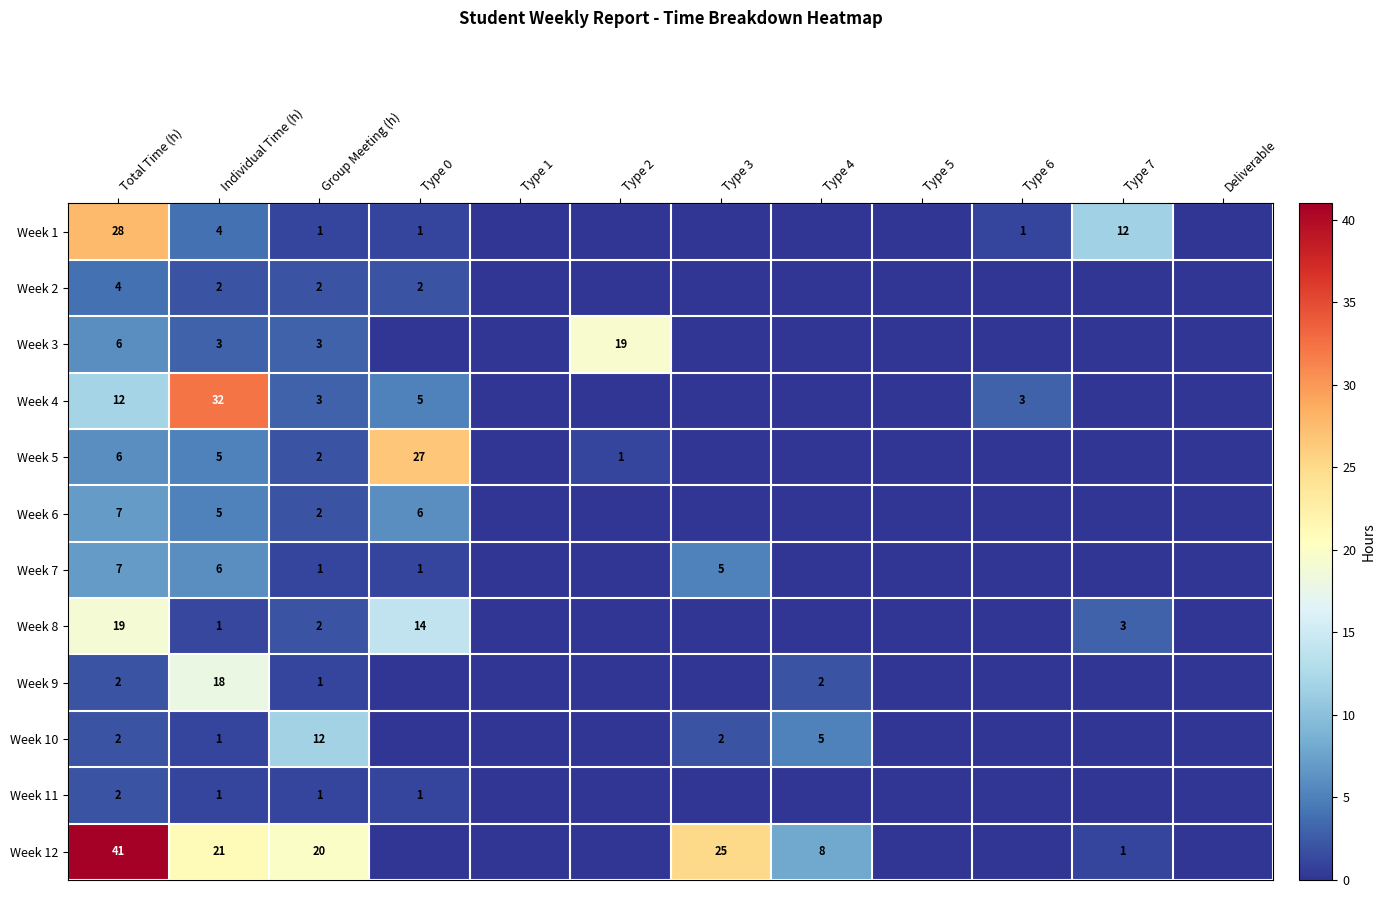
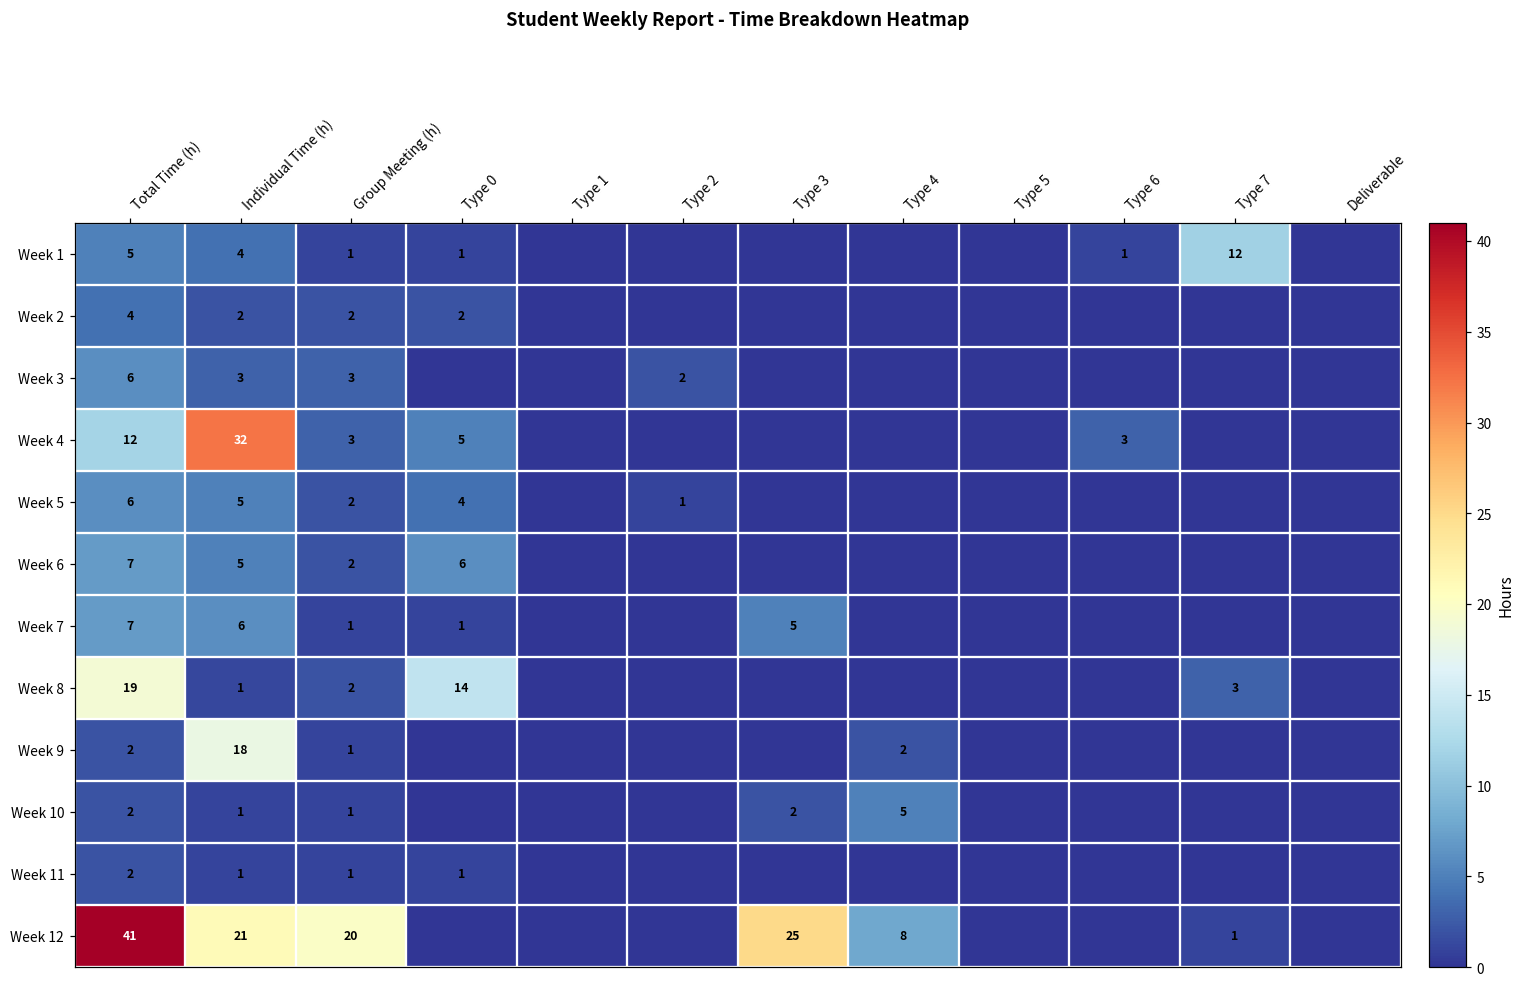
  {
    "Week 1": {
-     "Total Time (h)": 28,
+     "Total Time (h)": 5,
      "Individual Time (h)": 4,
      "Group Meeting (h)": 1,
      "Type 0": 1,
      "Type 6": 1,
      "Type 7": 12
    },
    "Week 2": {
      "Total Time (h)": 4,
      "Individual Time (h)": 2,
      "Group Meeting (h)": 2,
      "Type 0": 2
    },
    "Week 3": {
      "Total Time (h)": 6,
      "Individual Time (h)": 3,
      "Group Meeting (h)": 3,
-     "Type 2": 19
+     "Type 2": 2
    },
    "Week 4": {
      "Total Time (h)": 12,
      "Individual Time (h)": 32,
      "Group Meeting (h)": 3,
      "Type 0": 5,
      "Type 6": 3
    },
    "Week 5": {
      "Total Time (h)": 6,
      "Individual Time (h)": 5,
      "Group Meeting (h)": 2,
-     "Type 0": 27,
+     "Type 0": 4,
      "Type 2": 1
    },
    "Week 6": {
      "Total Time (h)": 7,
      "Individual Time (h)": 5,
      "Group Meeting (h)": 2,
      "Type 0": 6
    },
    "Week 7": {
      "Total Time (h)": 7,
      "Individual Time (h)": 6,
      "Group Meeting (h)": 1,
      "Type 0": 1,
      "Type 3": 5
    },
    "Week 8": {
      "Total Time (h)": 19,
      "Individual Time (h)": 1,
      "Group Meeting (h)": 2,
      "Type 0": 14,
      "Type 7": 3
    },
    "Week 9": {
      "Total Time (h)": 2,
      "Individual Time (h)": 18,
      "Group Meeting (h)": 1,
      "Type 4": 2
    },
    "Week 10": {
      "Total Time (h)": 2,
      "Individual Time (h)": 1,
-     "Group Meeting (h)": 12,
+     "Group Meeting (h)": 1,
      "Type 3": 2,
      "Type 4": 5
    },
    "Week 11": {
      "Total Time (h)": 2,
      "Individual Time (h)": 1,
      "Group Meeting (h)": 1,
      "Type 0": 1
    },
    "Week 12": {
      "Total Time (h)": 41,
      "Individual Time (h)": 21,
      "Group Meeting (h)": 20,
      "Type 3": 25,
      "Type 4": 8,
      "Type 7": 1
    }
  }
